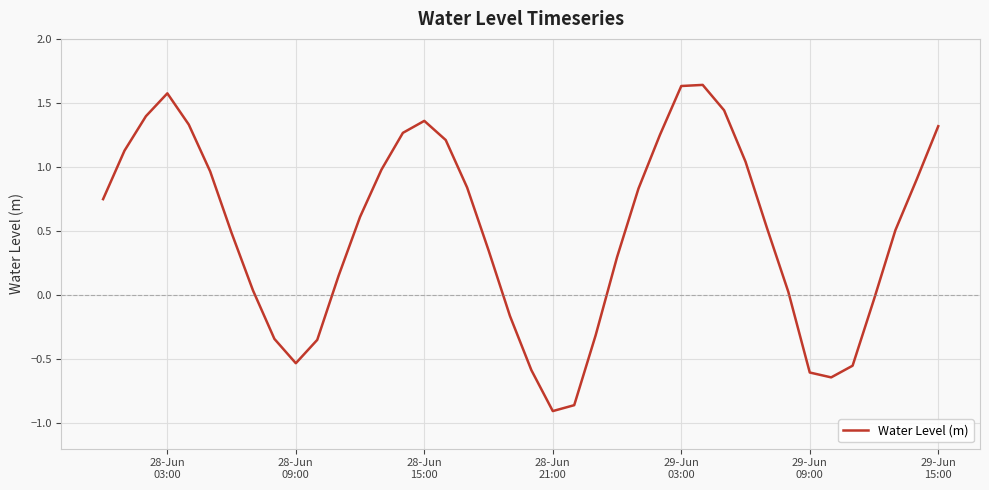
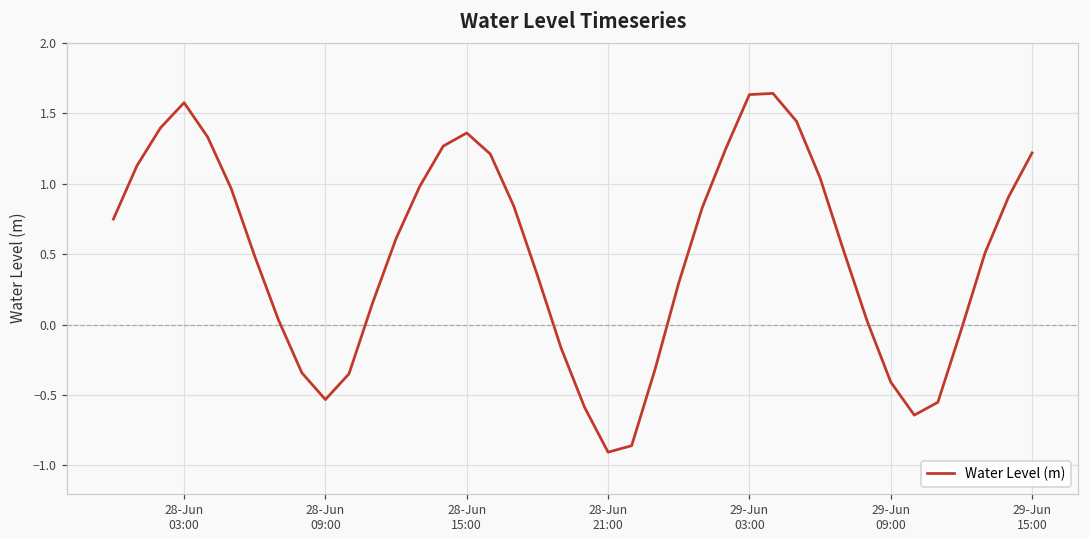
  {
    "28-Jun 03:00": 1.57,
    "28-Jun 09:00": -0.53,
    "28-Jun 15:00": 1.36,
    "28-Jun 21:00": -0.91,
    "29-Jun 03:00": 1.63,
-   "29-Jun 09:00": -0.61,
-   "29-Jun 15:00": 1.32
+   "29-Jun 09:00": -0.41,
+   "29-Jun 15:00": 1.22
  }
